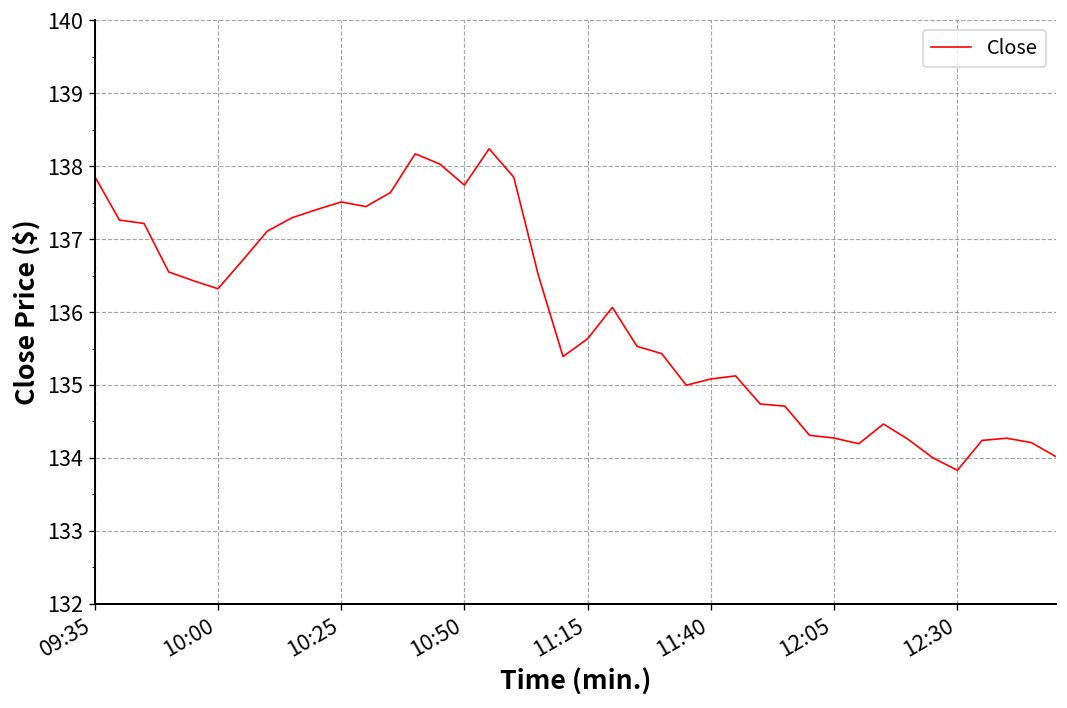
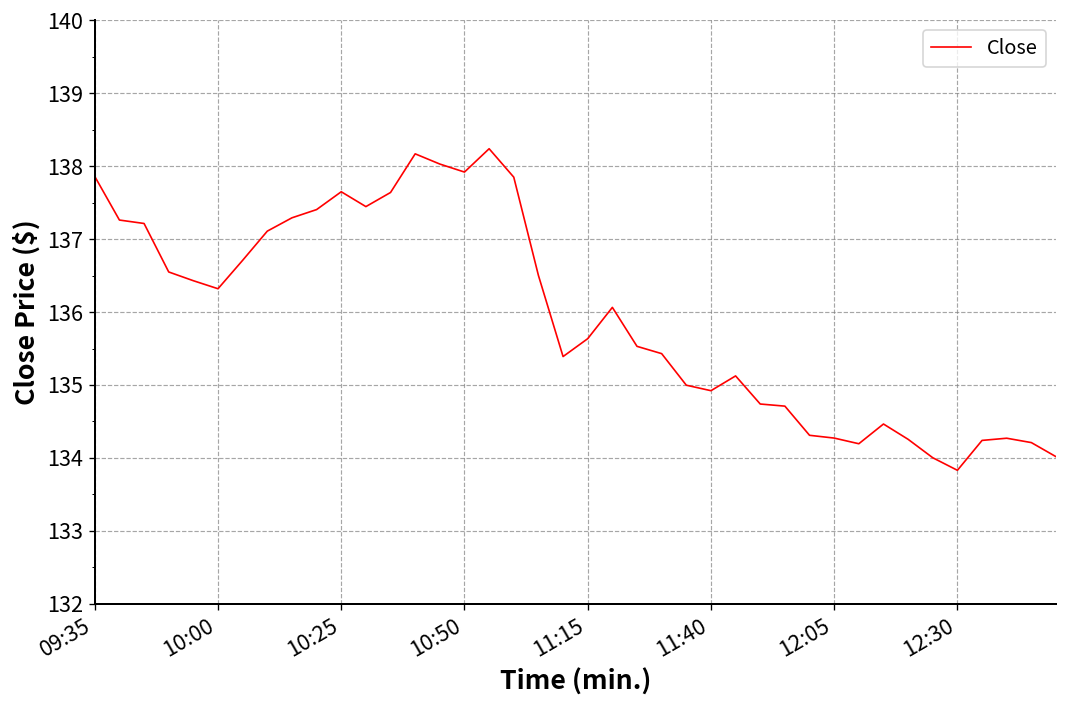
  {
    "09:35": 137.9,
    "10:00": 136.3,
-   "10:25": 137.5,
-   "10:50": 137.7,
+   "10:25": 137.7,
+   "10:50": 137.9,
    "11:15": 135.6,
-   "11:40": 135.1,
+   "11:40": 134.9,
    "12:05": 134.3,
    "12:30": 133.8
  }
